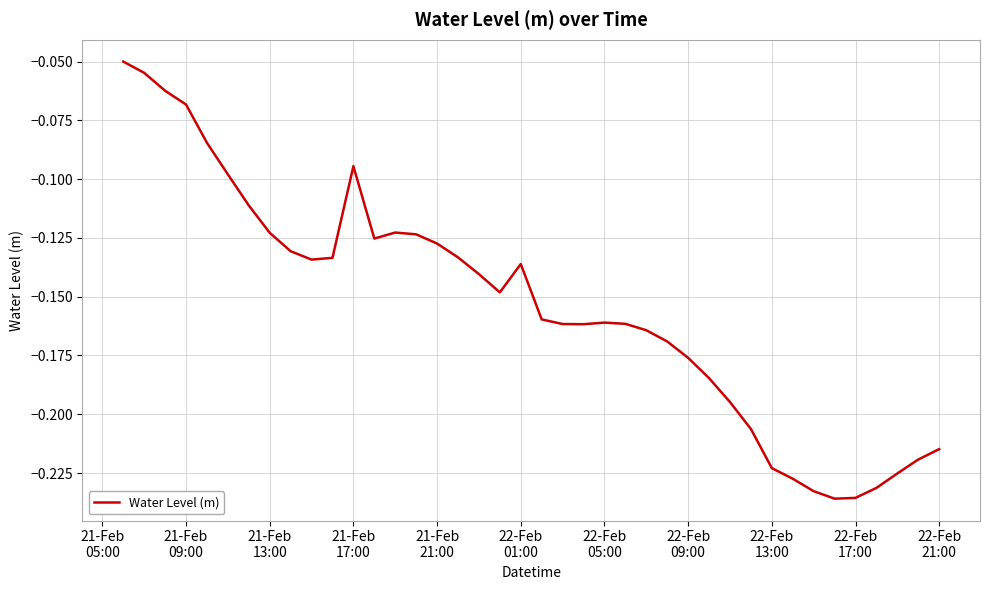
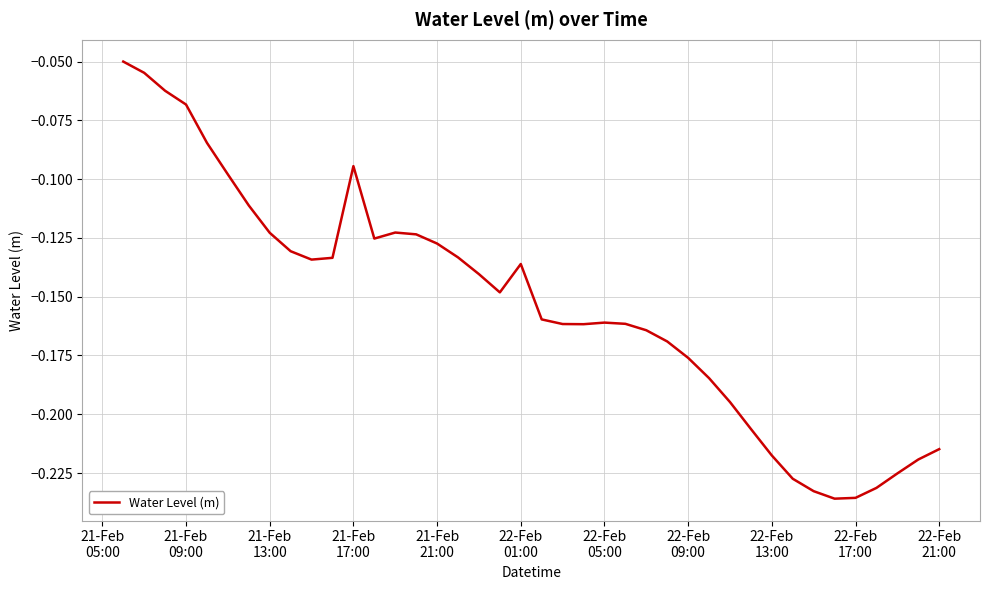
  {
    "21-Feb 09:00": -0.068,
    "21-Feb 13:00": -0.123,
    "21-Feb 17:00": -0.094,
    "21-Feb 21:00": -0.127,
    "22-Feb 01:00": -0.136,
    "22-Feb 05:00": -0.161,
    "22-Feb 09:00": -0.176,
-   "22-Feb 13:00": -0.223,
+   "22-Feb 13:00": -0.218,
    "22-Feb 17:00": -0.236,
    "22-Feb 21:00": -0.215
  }
